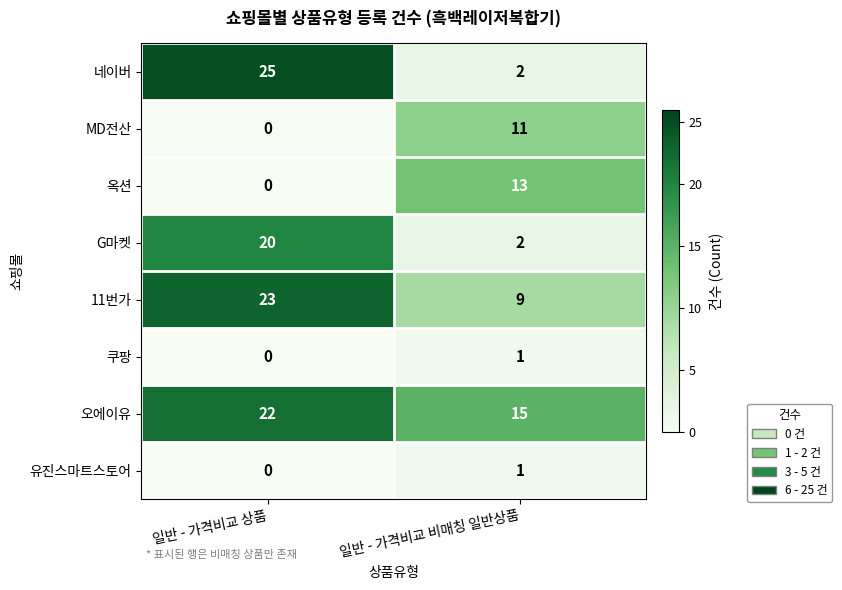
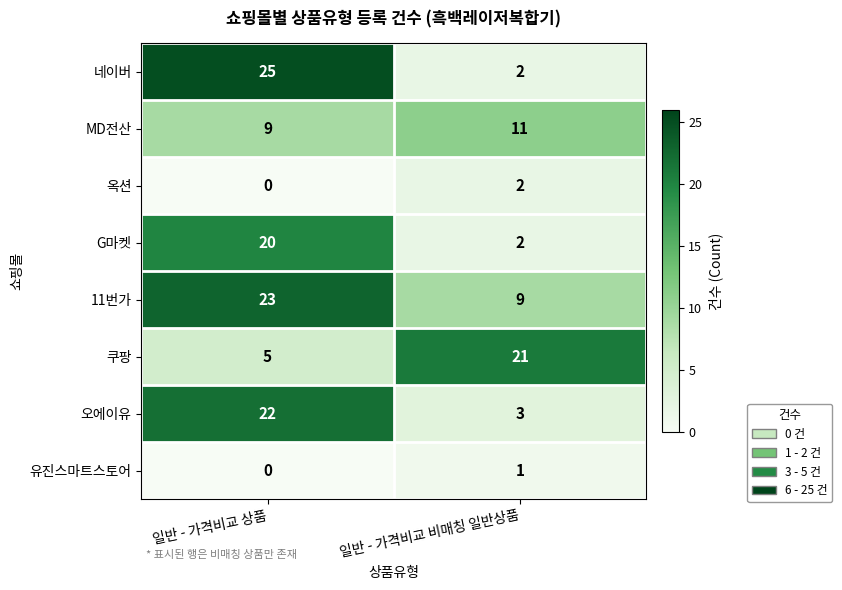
  {
    "네이버": {
      "일반 - 가격비교 상품": 25,
      "일반 - 가격비교 비매칭 일반상품": 2
    },
    "MD전산": {
-     "일반 - 가격비교 상품": 0,
+     "일반 - 가격비교 상품": 9,
      "일반 - 가격비교 비매칭 일반상품": 11
    },
    "옥션": {
      "일반 - 가격비교 상품": 0,
-     "일반 - 가격비교 비매칭 일반상품": 13
+     "일반 - 가격비교 비매칭 일반상품": 2
    },
    "G마켓": {
      "일반 - 가격비교 상품": 20,
      "일반 - 가격비교 비매칭 일반상품": 2
    },
    "11번가": {
      "일반 - 가격비교 상품": 23,
      "일반 - 가격비교 비매칭 일반상품": 9
    },
    "쿠팡": {
-     "일반 - 가격비교 상품": 0,
-     "일반 - 가격비교 비매칭 일반상품": 1
+     "일반 - 가격비교 상품": 5,
+     "일반 - 가격비교 비매칭 일반상품": 21
    },
    "오에이유": {
      "일반 - 가격비교 상품": 22,
-     "일반 - 가격비교 비매칭 일반상품": 15
+     "일반 - 가격비교 비매칭 일반상품": 3
    },
    "유진스마트스토어": {
      "일반 - 가격비교 상품": 0,
      "일반 - 가격비교 비매칭 일반상품": 1
    }
  }
